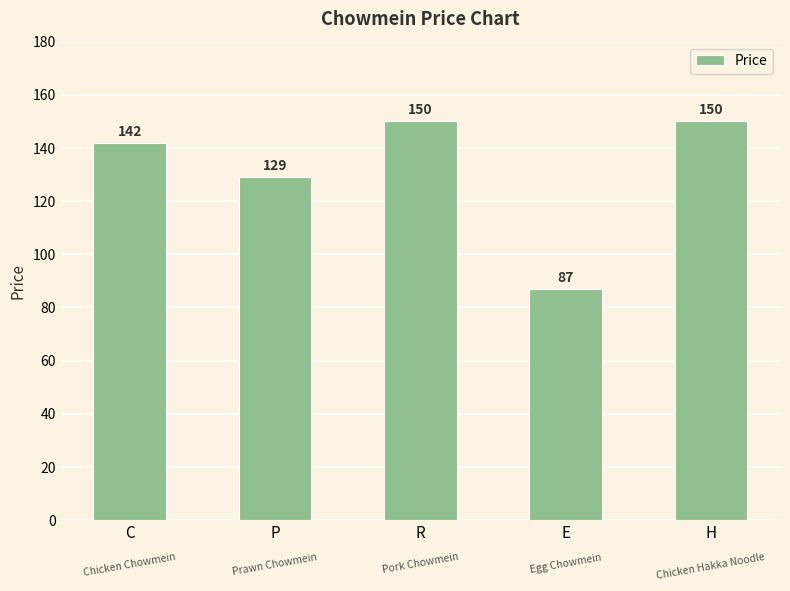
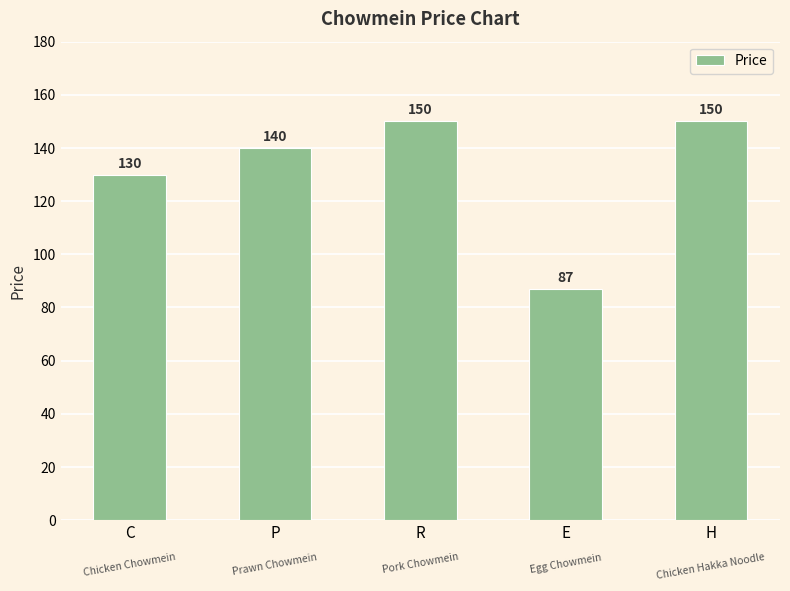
  {
-   "C": 142,
-   "P": 129,
+   "C": 130,
+   "P": 140,
    "R": 150,
    "E": 87,
    "H": 150
  }
